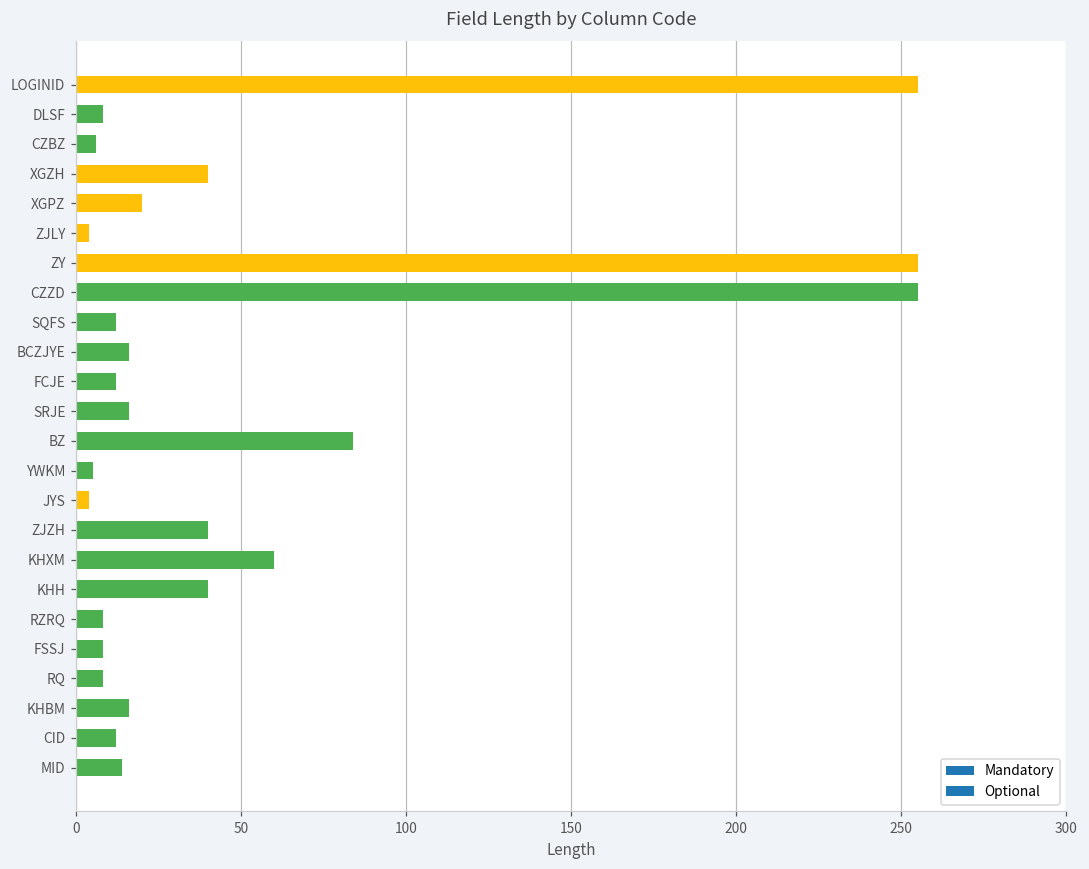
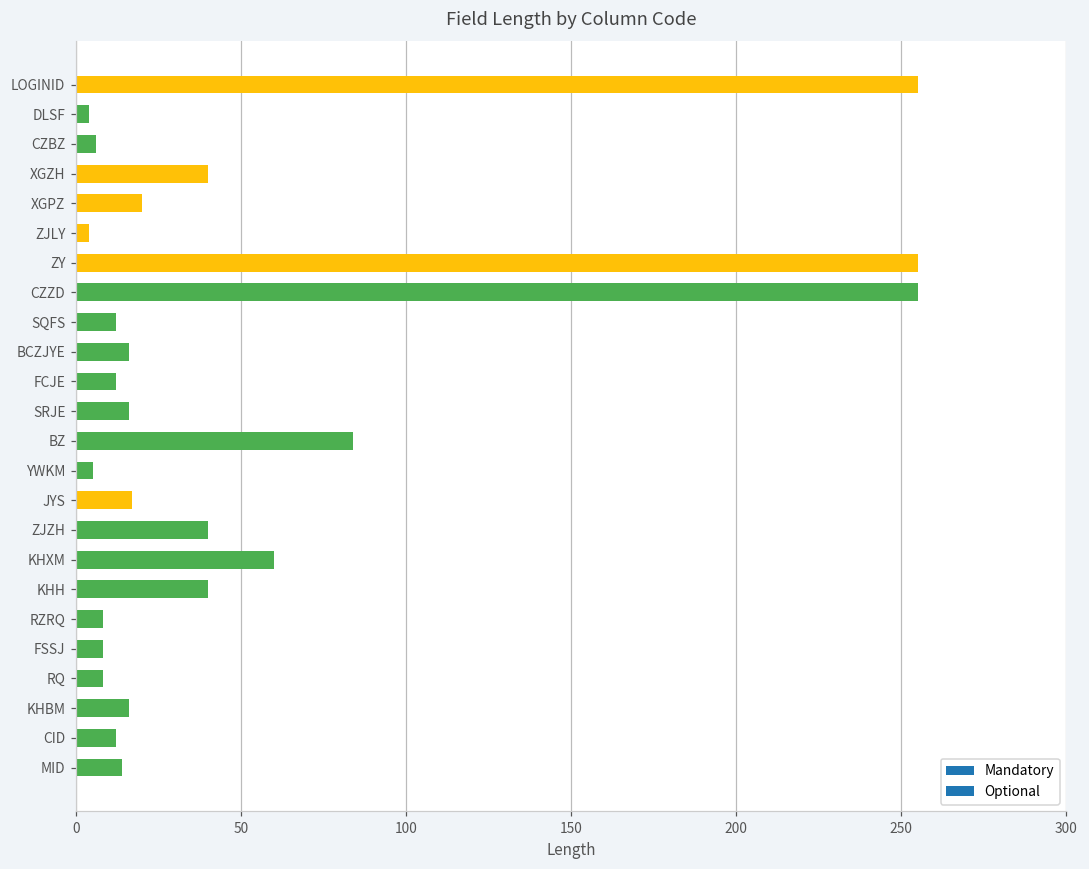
  {
    "LOGINID": 255,
-   "DLSF": 8,
+   "DLSF": 4,
    "CZBZ": 6,
    "XGZH": 40,
    "XGPZ": 20,
    "ZJLY": 4,
    "ZY": 255,
    "CZZD": 255,
    "SQFS": 12,
    "BCZJYE": 16,
    "FCJE": 12,
    "SRJE": 16,
    "BZ": 84,
    "YWKM": 5,
-   "JYS": 4,
+   "JYS": 17,
    "ZJZH": 40,
    "KHXM": 60,
    "KHH": 40,
    "RZRQ": 8,
    "FSSJ": 8,
    "RQ": 8,
    "KHBM": 16,
    "CID": 12,
    "MID": 14
  }
